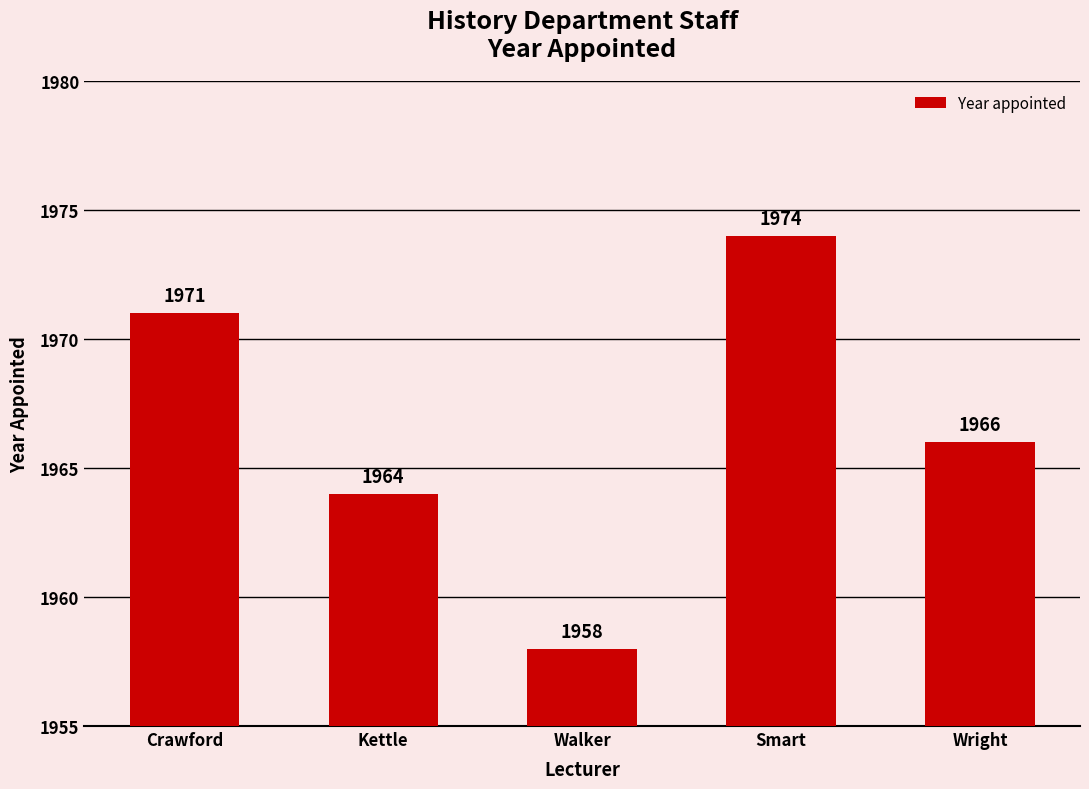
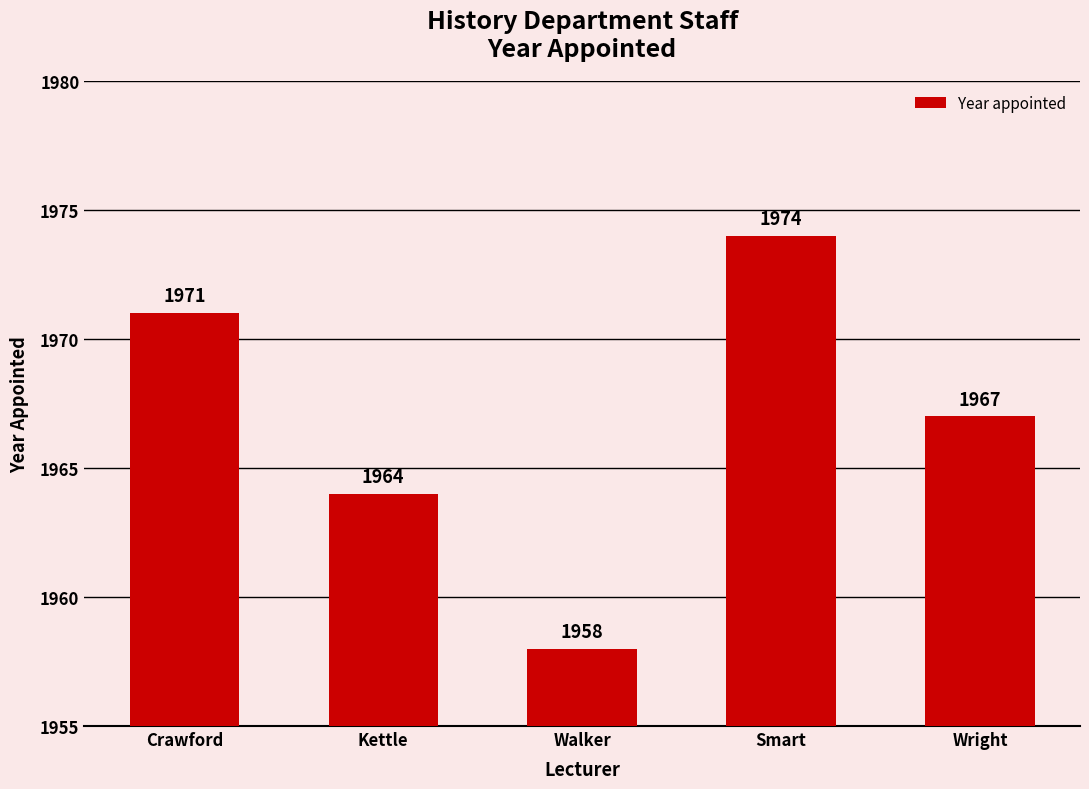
  {
    "Crawford": 1971,
    "Kettle": 1964,
    "Walker": 1958,
    "Smart": 1974,
-   "Wright": 1966
+   "Wright": 1967
  }
